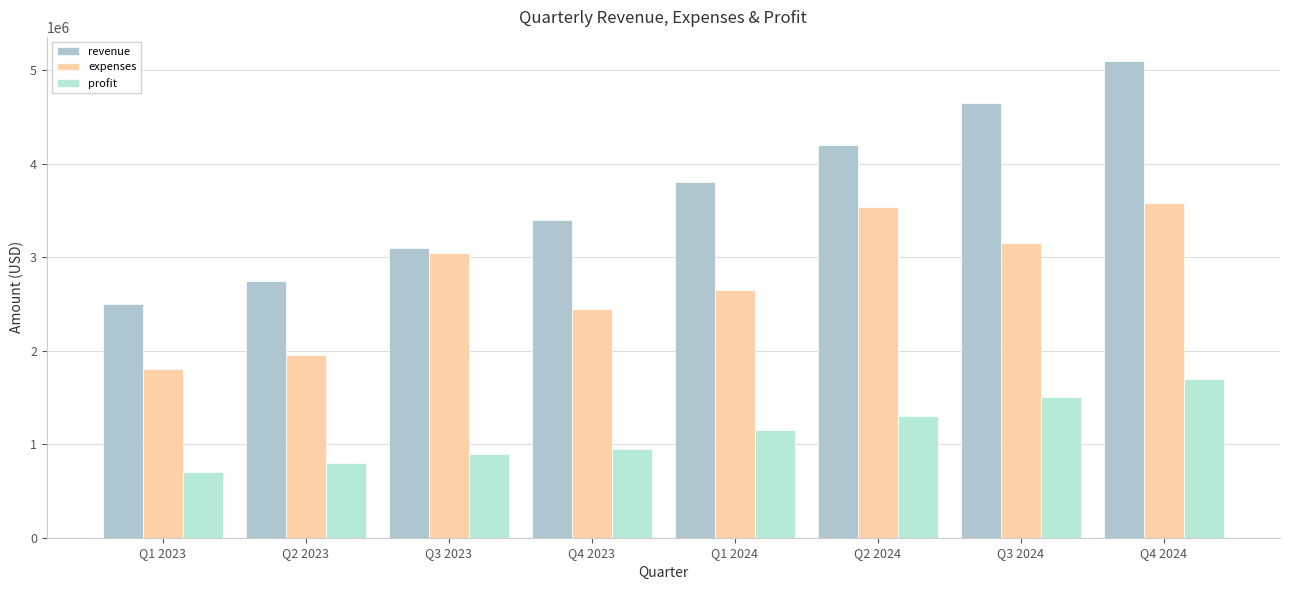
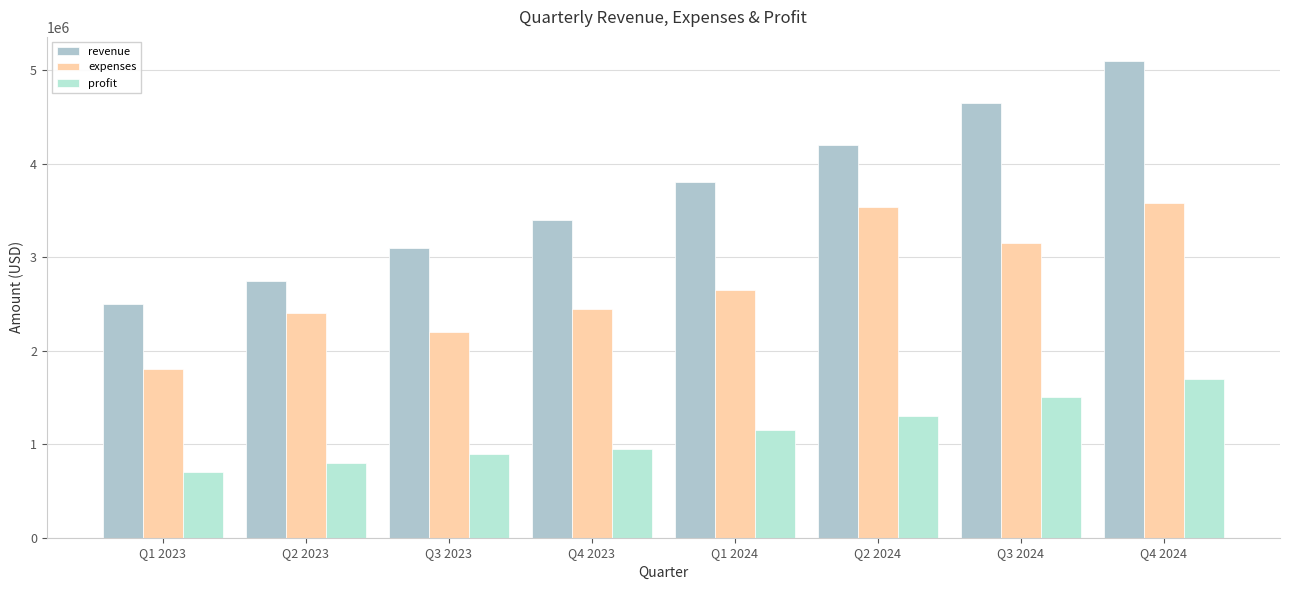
  {
    "expenses": {
      "Q1 2023": 1800000,
-     "Q2 2023": 2000000,
-     "Q3 2023": 3000000,
+     "Q2 2023": 2400000,
+     "Q3 2023": 2200000,
      "Q4 2023": 2500000,
      "Q1 2024": 2700000,
      "Q2 2024": 3500000,
      "Q3 2024": 3200000,
      "Q4 2024": 3600000
    }
  }
